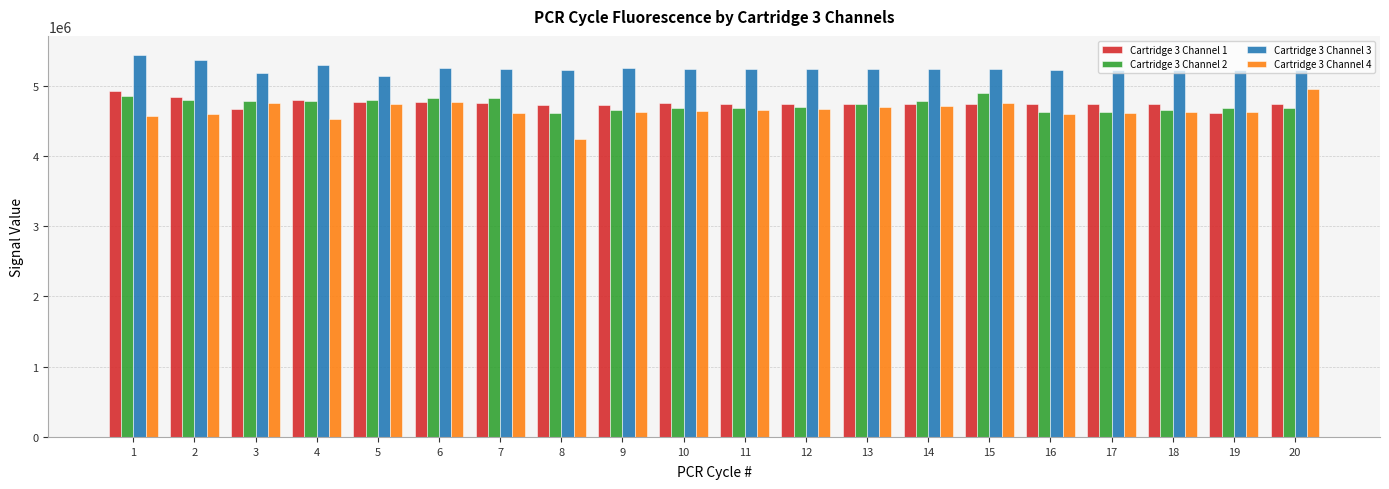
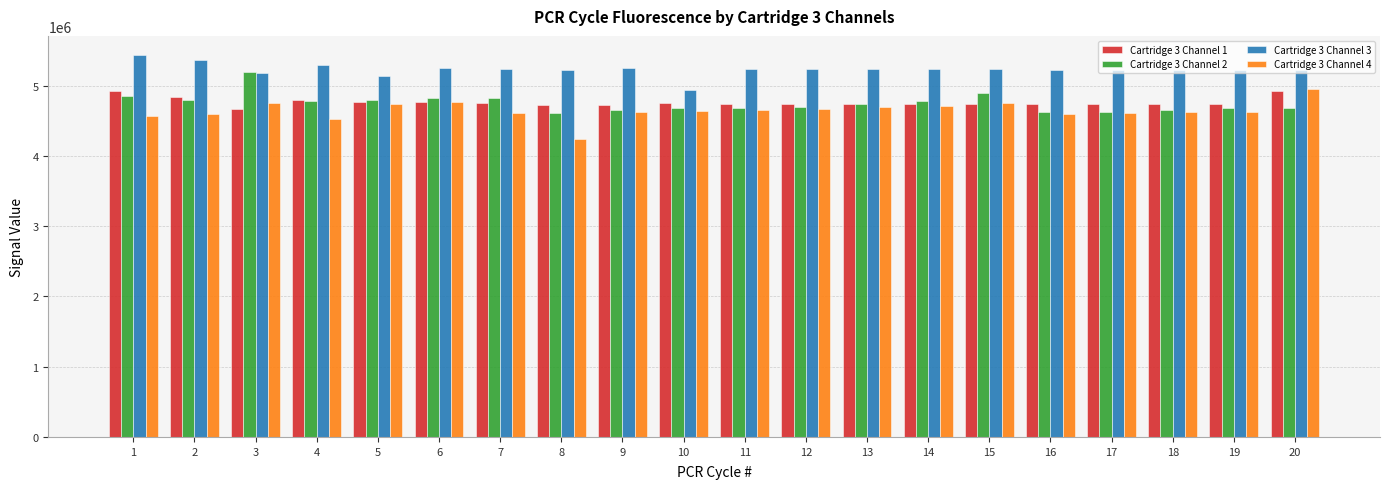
  {
    "Cartridge 3 Channel 1": {
      "1": 4900000,
      "2": 4800000,
      "3": 4700000,
      "4": 4800000,
      "5": 4800000,
      "6": 4800000,
      "7": 4700000,
      "8": 4700000,
      "9": 4700000,
      "10": 4700000,
      "11": 4700000,
      "12": 4700000,
      "13": 4700000,
      "14": 4700000,
      "15": 4700000,
      "16": 4700000,
      "17": 4700000,
      "18": 4700000,
-     "19": 4600000,
-     "20": 4700000
+     "19": 4700000,
+     "20": 4900000
    },
    "Cartridge 3 Channel 2": {
      "1": 4900000,
      "2": 4800000,
-     "3": 4800000,
+     "3": 5200000,
      "4": 4800000,
      "5": 4800000,
      "6": 4800000,
      "7": 4800000,
      "8": 4600000,
      "9": 4700000,
      "10": 4700000,
      "11": 4700000,
      "12": 4700000,
      "13": 4700000,
      "14": 4800000,
      "15": 4900000,
      "16": 4600000,
      "17": 4600000,
      "18": 4700000,
      "19": 4700000,
      "20": 4700000
    },
    "Cartridge 3 Channel 3": {
      "1": 5400000,
      "2": 5400000,
      "3": 5200000,
      "4": 5300000,
      "5": 5100000,
      "6": 5300000,
      "7": 5200000,
      "8": 5200000,
      "9": 5200000,
-     "10": 5200000,
+     "10": 4900000,
      "11": 5200000,
      "12": 5200000,
      "13": 5200000,
      "14": 5200000,
      "15": 5200000,
      "16": 5200000
    },
    "Cartridge 3 Channel 4": {
      "1": 4600000,
      "2": 4600000,
      "3": 4700000,
      "4": 4500000,
      "5": 4700000,
      "6": 4800000,
      "7": 4600000,
      "8": 4200000,
      "9": 4600000,
      "10": 4600000,
      "11": 4600000,
      "12": 4700000,
      "13": 4700000,
      "14": 4700000,
      "15": 4800000,
      "16": 4600000,
      "17": 4600000,
      "18": 4600000,
      "19": 4600000,
      "20": 4900000
    }
  }
